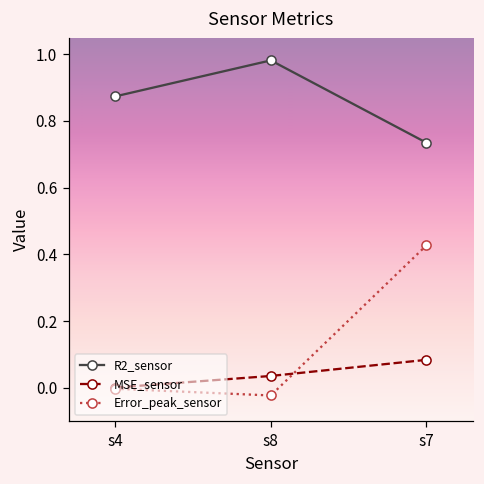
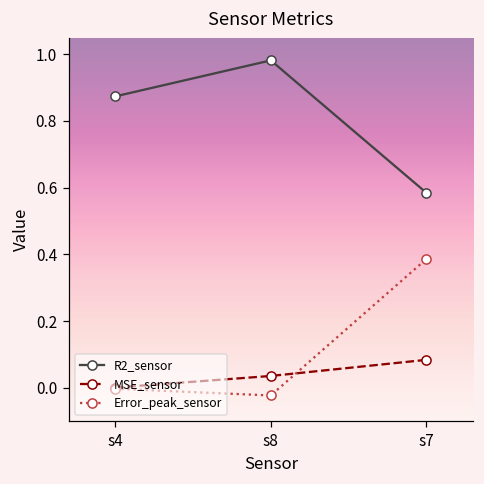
  {
    "R2_sensor": {
      "s4": 0.87,
      "s8": 0.98,
-     "s7": 0.73
+     "s7": 0.58
    },
    "MSE_sensor": {
      "s8": 0.04,
      "s7": 0.08
    },
    "Error_peak_sensor": {
      "s8": -0.02,
-     "s7": 0.43
+     "s7": 0.39
    }
  }
